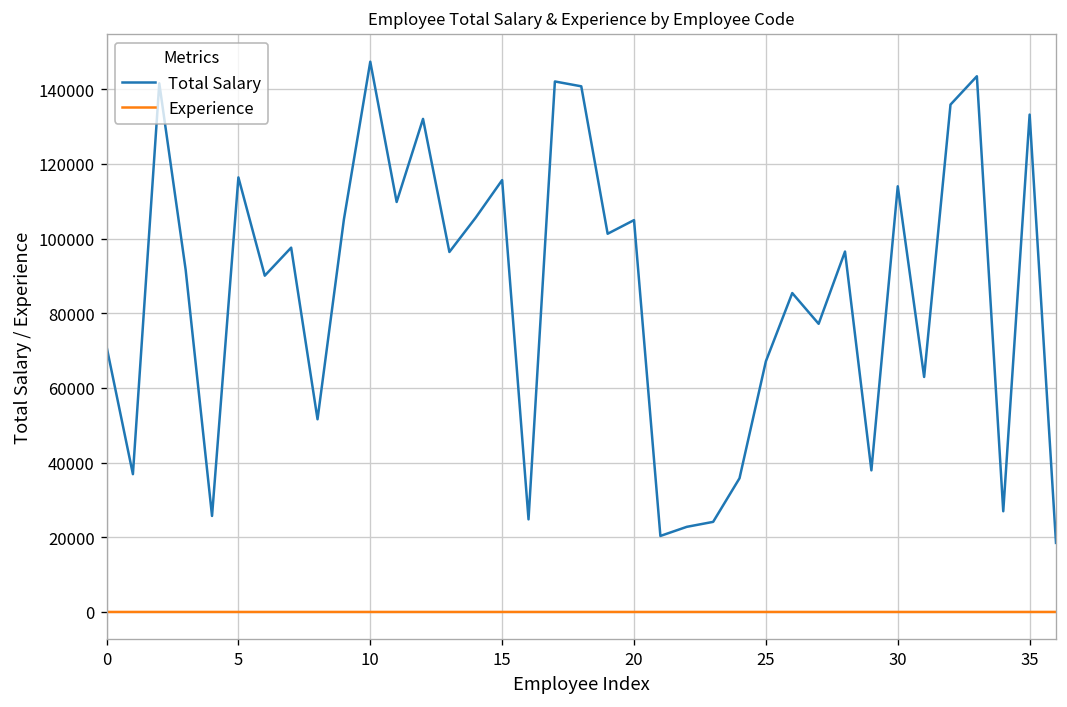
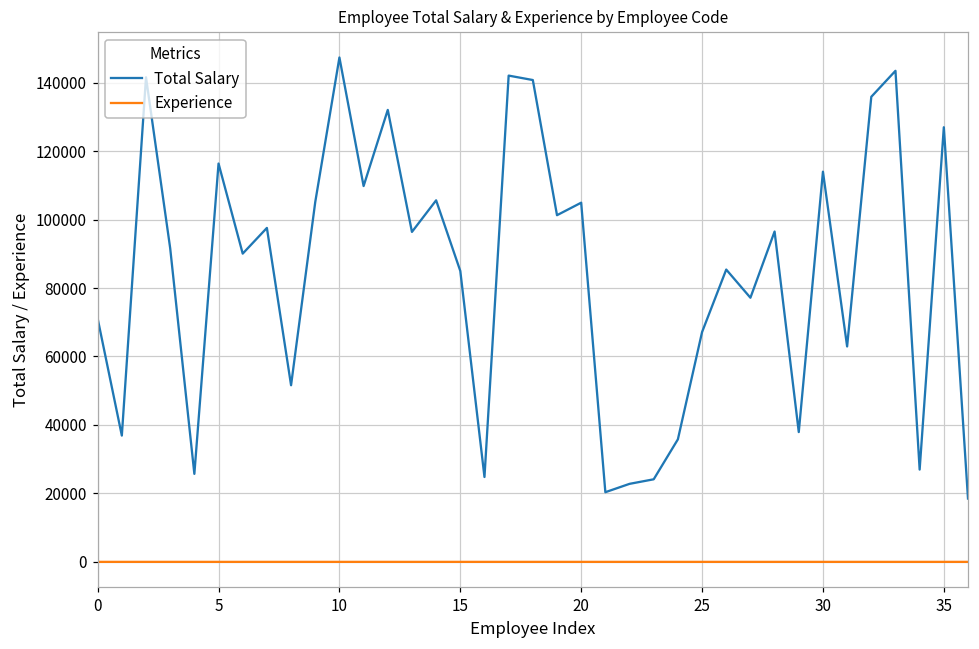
  {
    "Total Salary": {
      "0": 71000,
      "5": 116000,
      "10": 147000,
-     "15": 116000,
+     "15": 85000,
      "20": 105000,
      "25": 67000,
      "30": 114000,
-     "35": 133000
+     "35": 127000
    },
    "Experience": {
      "0": 0,
      "5": 0,
      "10": 0,
      "15": 0,
      "20": 0,
      "25": 0,
      "30": 0,
      "35": 0
    }
  }
